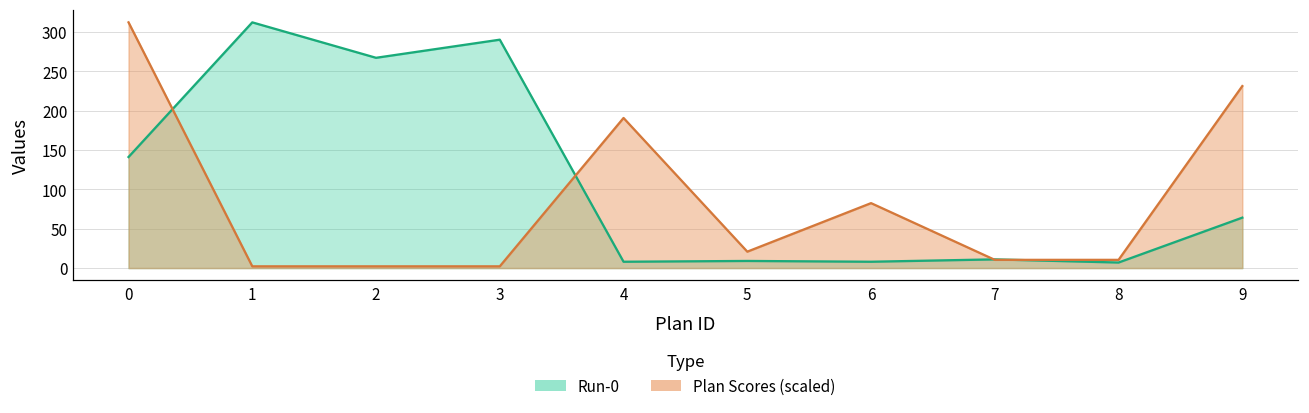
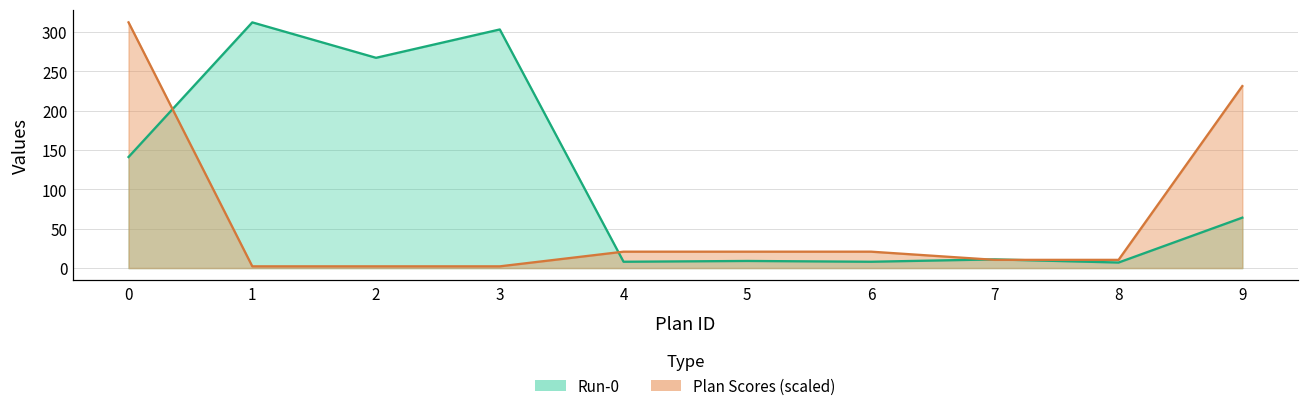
  {
    "Run-0": {
      "0": 140,
      "1": 310,
      "2": 270,
-     "3": 290,
+     "3": 300,
      "4": 10,
      "5": 10,
      "6": 10,
      "9": 60
    },
    "Plan Scores (scaled)": {
      "0": 310,
      "1": 0,
      "2": 0,
      "3": 0,
-     "4": 190,
+     "4": 20,
      "5": 20,
-     "6": 80,
+     "6": 20,
      "9": 230
    }
  }
